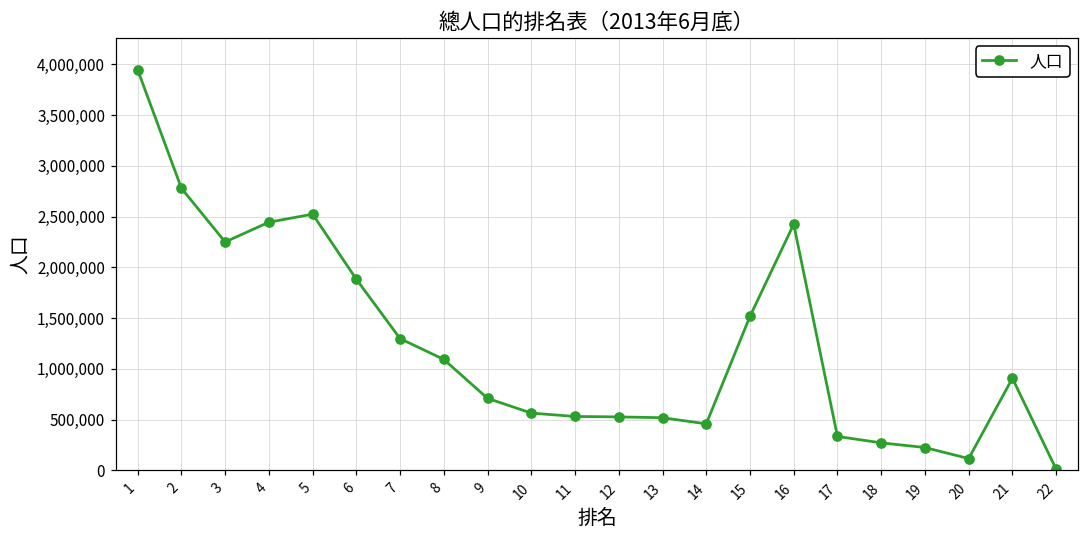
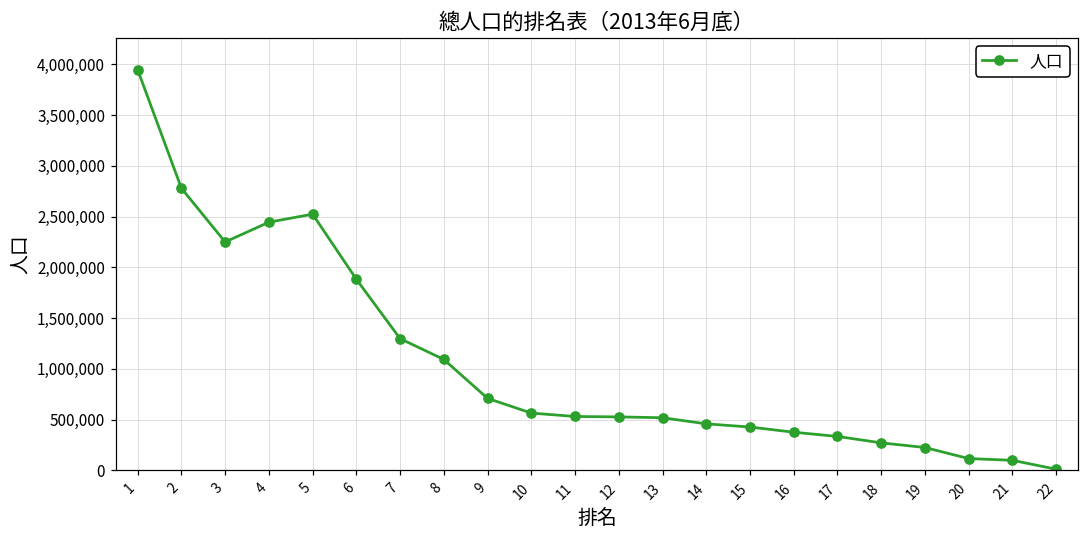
  {
    "1": "3,900,000",
    "2": "2,800,000",
    "3": "2,200,000",
    "4": "2,400,000",
    "5": "2,500,000",
    "6": "1,900,000",
    "7": "1,300,000",
    "8": "1,100,000",
    "9": "700,000",
    "10": "600,000",
    "11": "500,000",
    "12": "500,000",
    "13": "500,000",
    "14": "500,000",
-   "15": "1,500,000",
-   "16": "2,400,000",
+   "15": "400,000",
+   "16": "400,000",
    "17": "300,000",
    "18": "300,000",
    "19": "200,000",
    "20": "100,000",
-   "21": "900,000",
+   "21": "100,000",
    "22": "0"
  }
